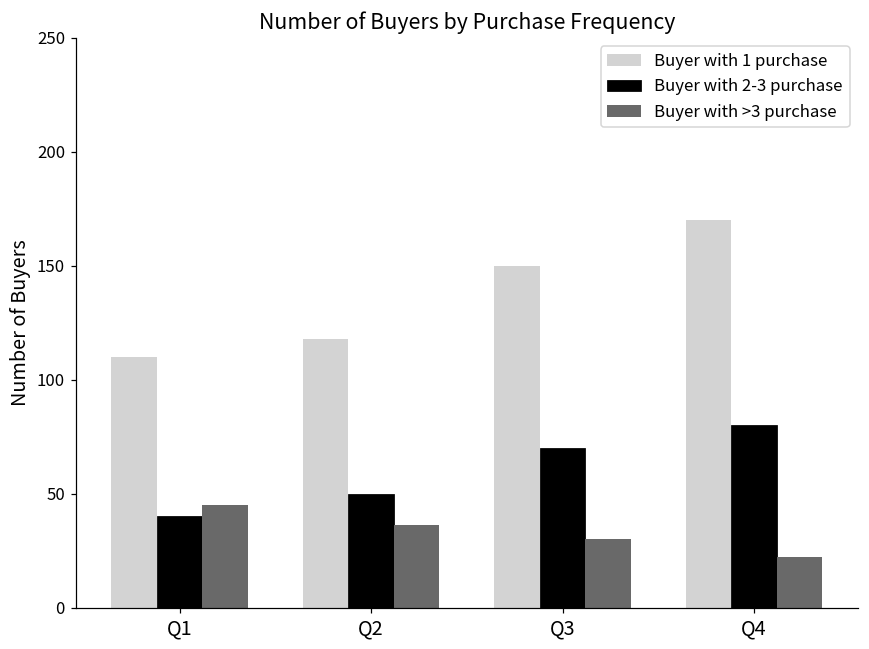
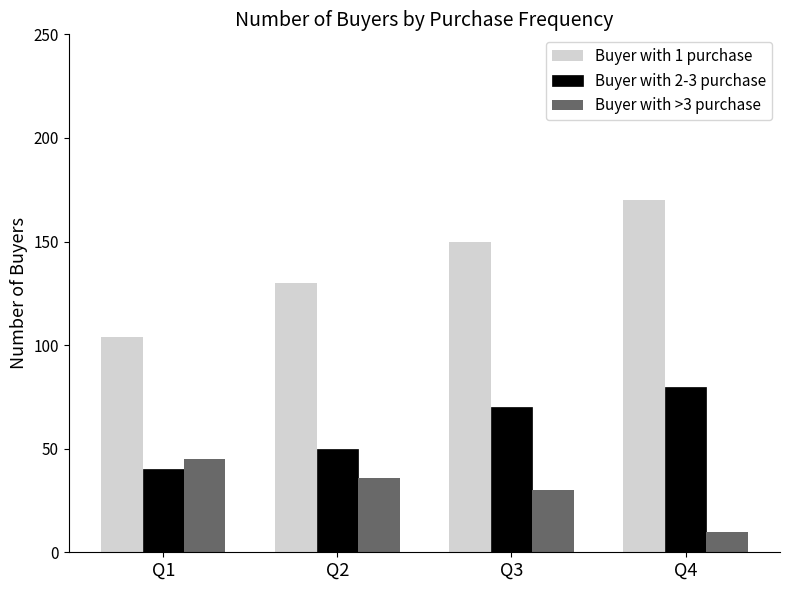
  {
    "Buyer with 1 purchase": {
-     "Q1": 110,
-     "Q2": 118,
+     "Q1": 104,
+     "Q2": 130,
      "Q3": 150,
      "Q4": 170
    },
    "Buyer with 2-3 purchase": {
      "Q1": 40,
      "Q2": 50,
      "Q3": 70,
      "Q4": 80
    },
    "Buyer with >3 purchase": {
      "Q1": 45,
      "Q2": 36,
      "Q3": 30,
-     "Q4": 22
+     "Q4": 10
    }
  }
